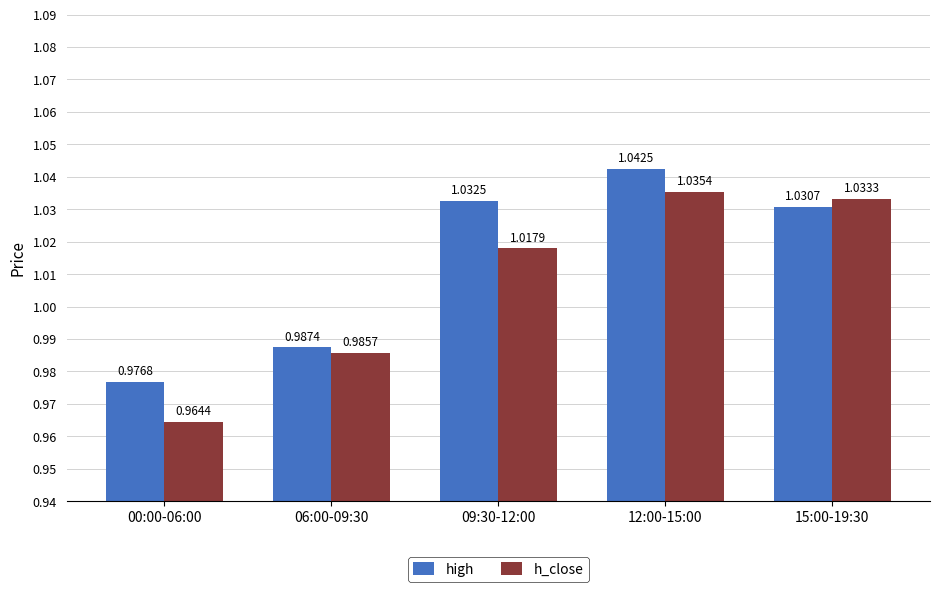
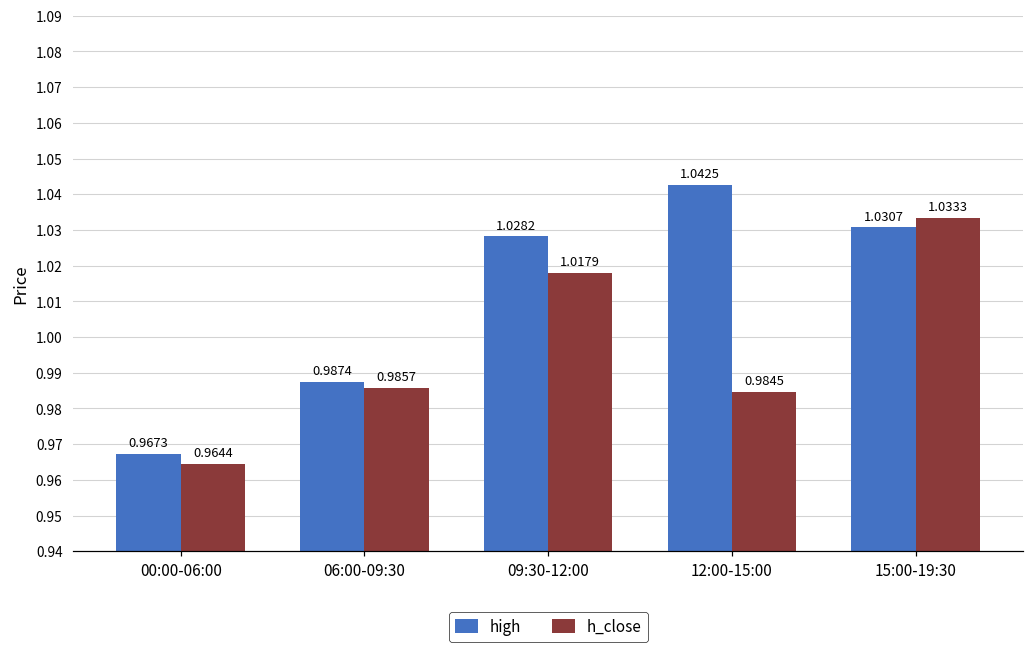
  {
    "high": {
-     "00:00-06:00": 0.9768,
+     "00:00-06:00": 0.9673,
      "06:00-09:30": 0.9874,
-     "09:30-12:00": 1.0325,
+     "09:30-12:00": 1.0282,
      "12:00-15:00": 1.0425,
      "15:00-19:30": 1.0307
    },
    "h_close": {
      "00:00-06:00": 0.9644,
      "06:00-09:30": 0.9857,
      "09:30-12:00": 1.0179,
-     "12:00-15:00": 1.0354,
+     "12:00-15:00": 0.9845,
      "15:00-19:30": 1.0333
    }
  }
